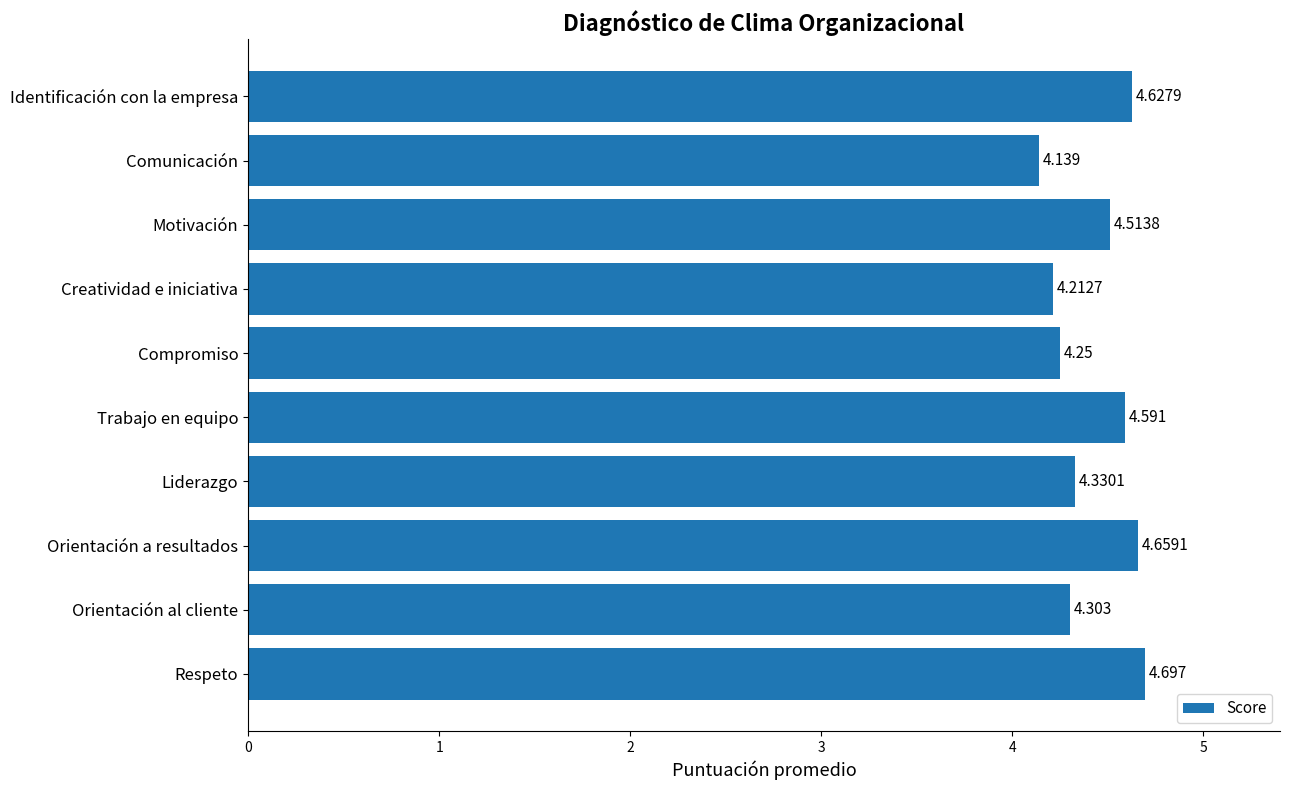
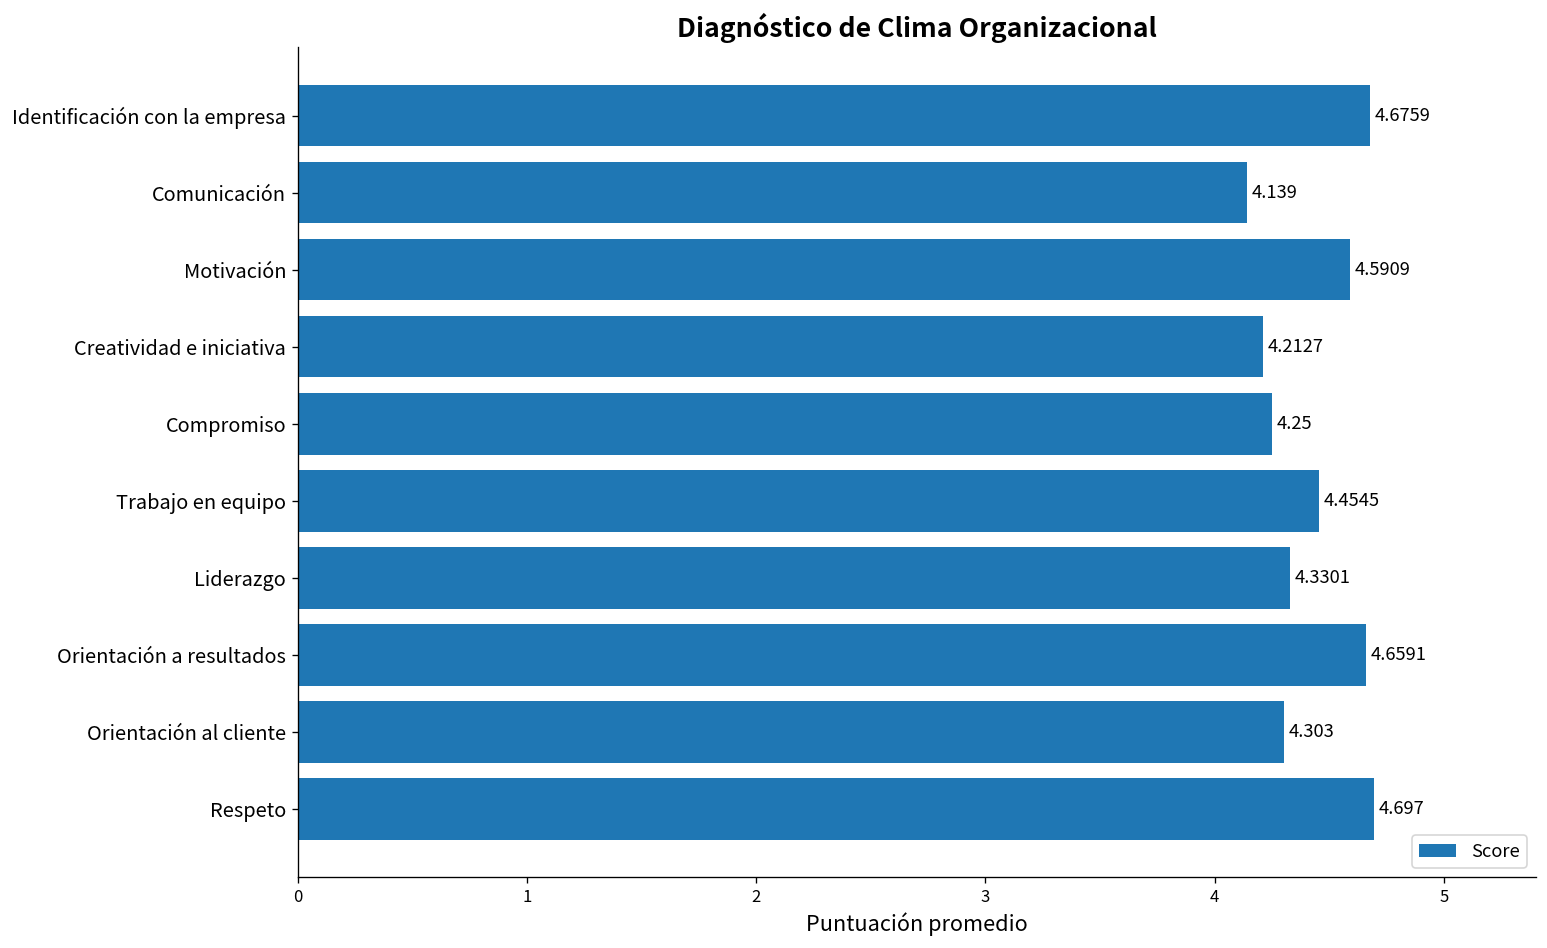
  {
-   "Identificación con la empresa": 4.6279,
+   "Identificación con la empresa": 4.6759,
    "Comunicación": 4.139,
-   "Motivación": 4.5138,
+   "Motivación": 4.5909,
    "Creatividad e iniciativa": 4.2127,
    "Compromiso": 4.25,
-   "Trabajo en equipo": 4.591,
+   "Trabajo en equipo": 4.4545,
    "Liderazgo": 4.3301,
    "Orientación a resultados": 4.6591,
    "Orientación al cliente": 4.303,
    "Respeto": 4.697
  }
